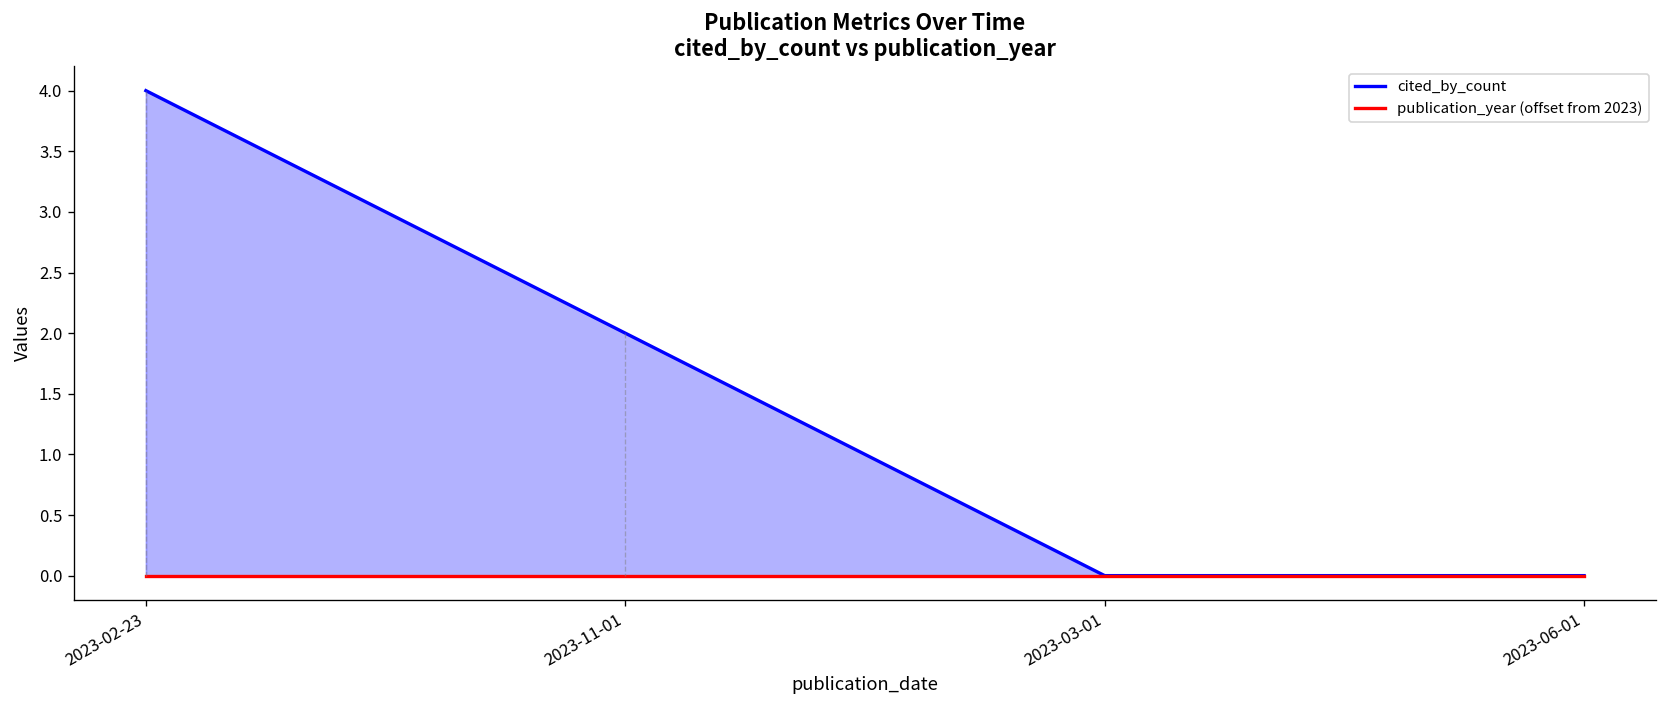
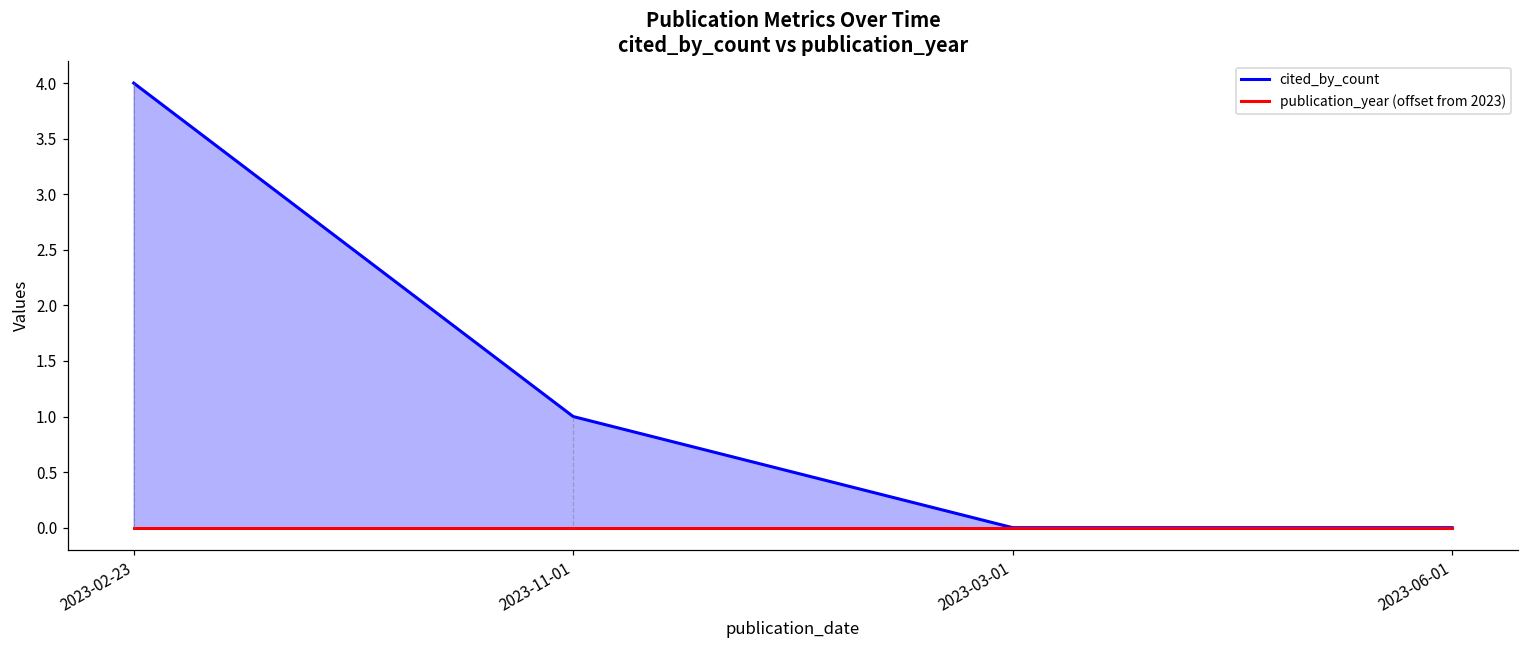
  {
    "cited_by_count": {
-     "2023-11-01": 2
+     "2023-11-01": 1
    }
  }
